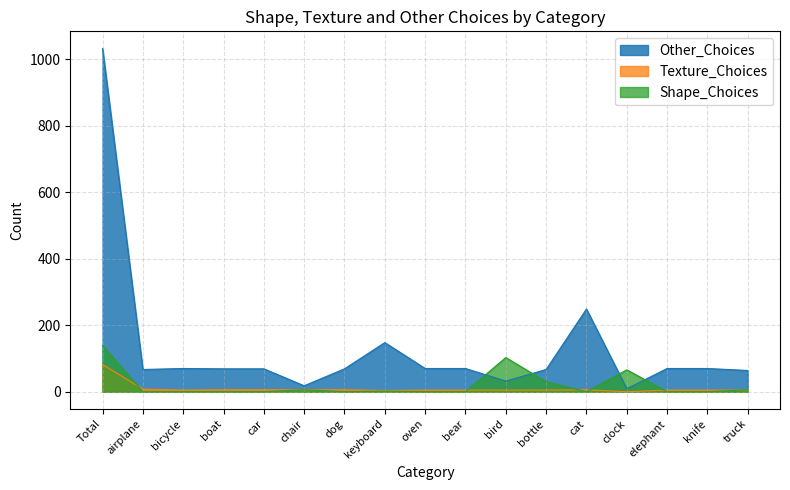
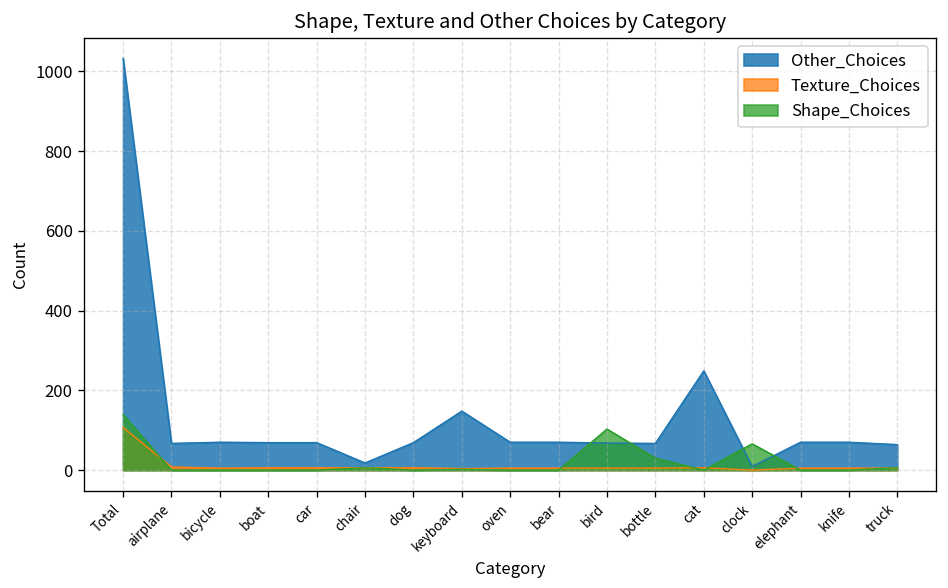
  {
    "Other_Choices": {
      "Total": 1030,
      "airplane": 70,
      "bicycle": 70,
      "boat": 70,
      "car": 70,
      "chair": 20,
      "dog": 70,
      "keyboard": 150,
      "oven": 70,
      "bear": 70,
-     "bird": 30,
+     "bird": 70,
      "bottle": 70,
      "cat": 250,
      "clock": 10,
      "elephant": 70,
      "knife": 70,
      "truck": 60
    },
    "Texture_Choices": {
-     "Total": 80,
+     "Total": 110,
      "airplane": 10,
      "bird": 10,
      "bottle": 10,
      "clock": 0
    },
    "Shape_Choices": {
      "Total": 140,
      "airplane": 0,
      "bird": 100,
      "bottle": 30,
      "clock": 70
    }
  }
